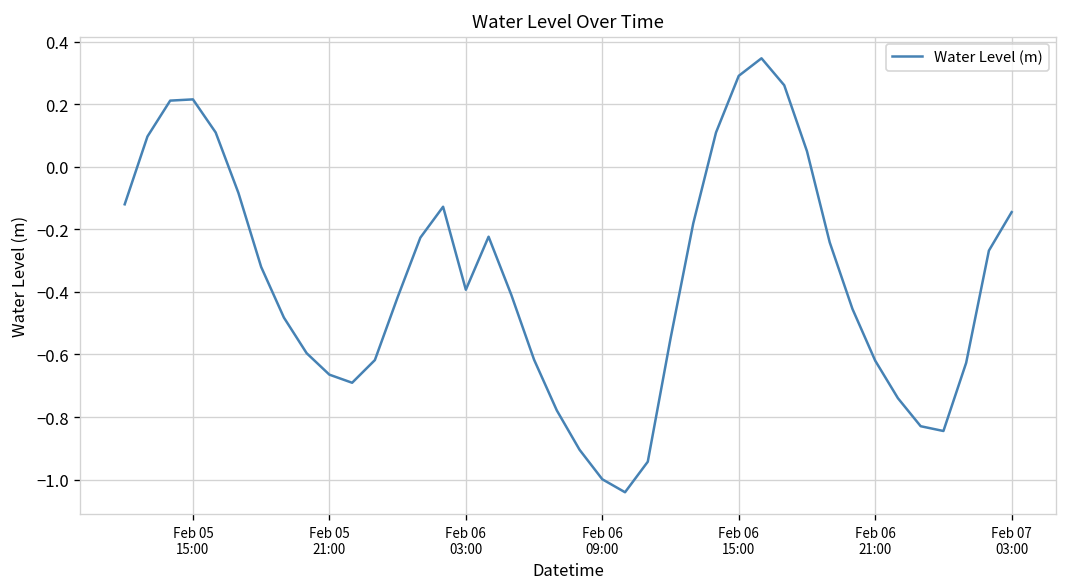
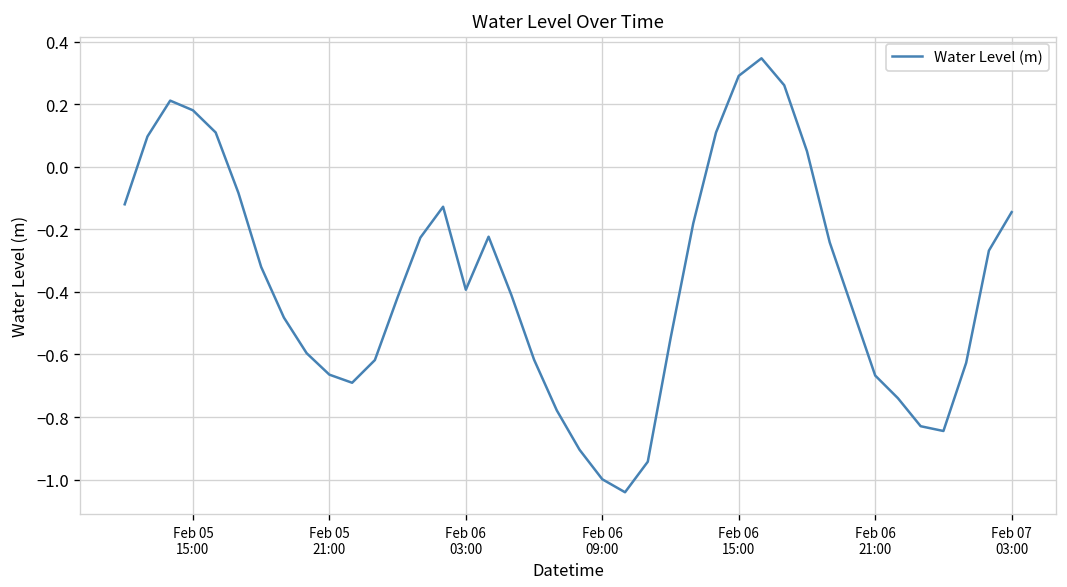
  {
-   "Feb 05 15:00": 0.22,
+   "Feb 05 15:00": 0.18,
    "Feb 05 21:00": -0.66,
    "Feb 06 03:00": -0.39,
    "Feb 06 09:00": -1.00,
    "Feb 06 15:00": 0.29,
-   "Feb 06 21:00": -0.62,
+   "Feb 06 21:00": -0.67,
    "Feb 07 03:00": -0.14
  }
